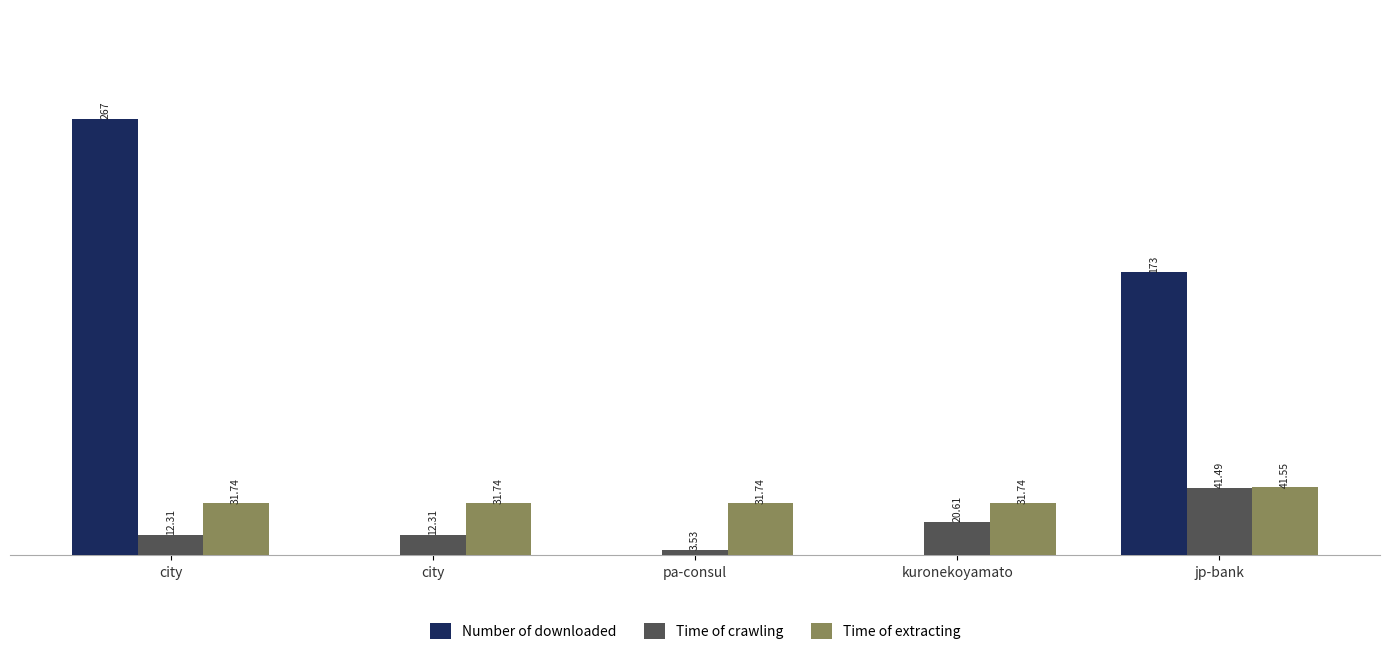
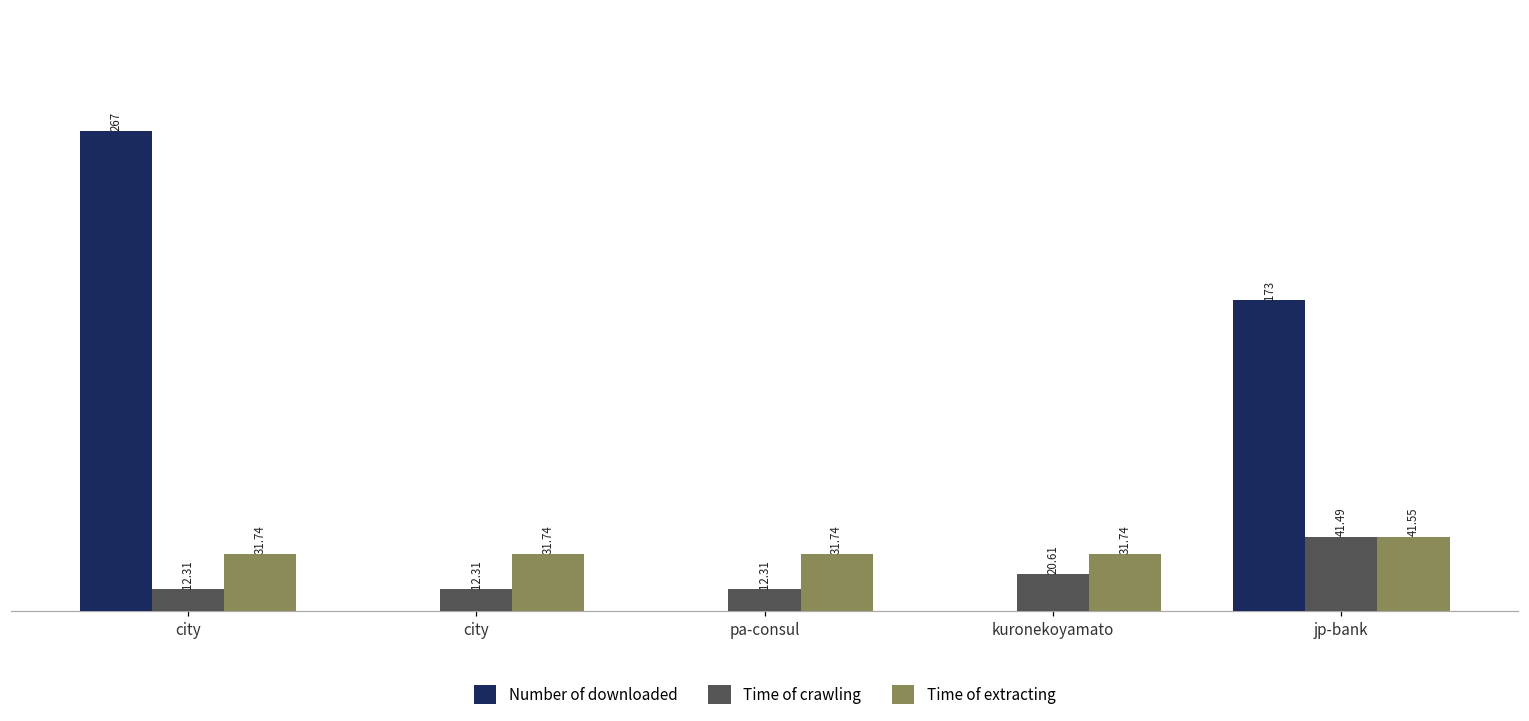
  {
    "Number of downloaded": {
      "jp-bank": 173
    },
    "Time of crawling": {
-     "pa-consul": 3.53,
+     "pa-consul": 12.31,
      "kuronekoyamato": 20.61,
      "jp-bank": 41.49
    },
    "Time of extracting": {
      "pa-consul": 31.74,
      "kuronekoyamato": 31.74,
      "jp-bank": 41.55
    }
  }
